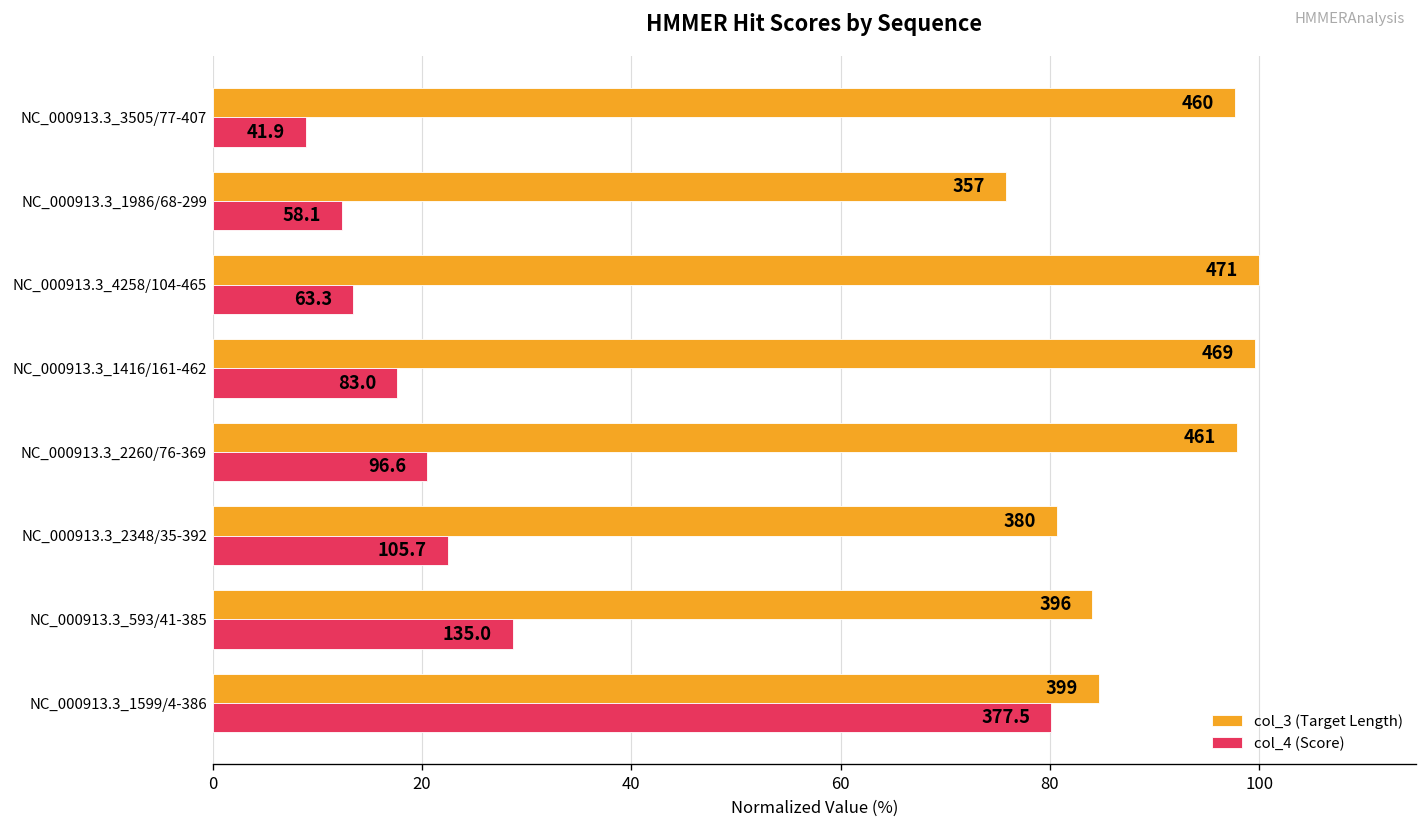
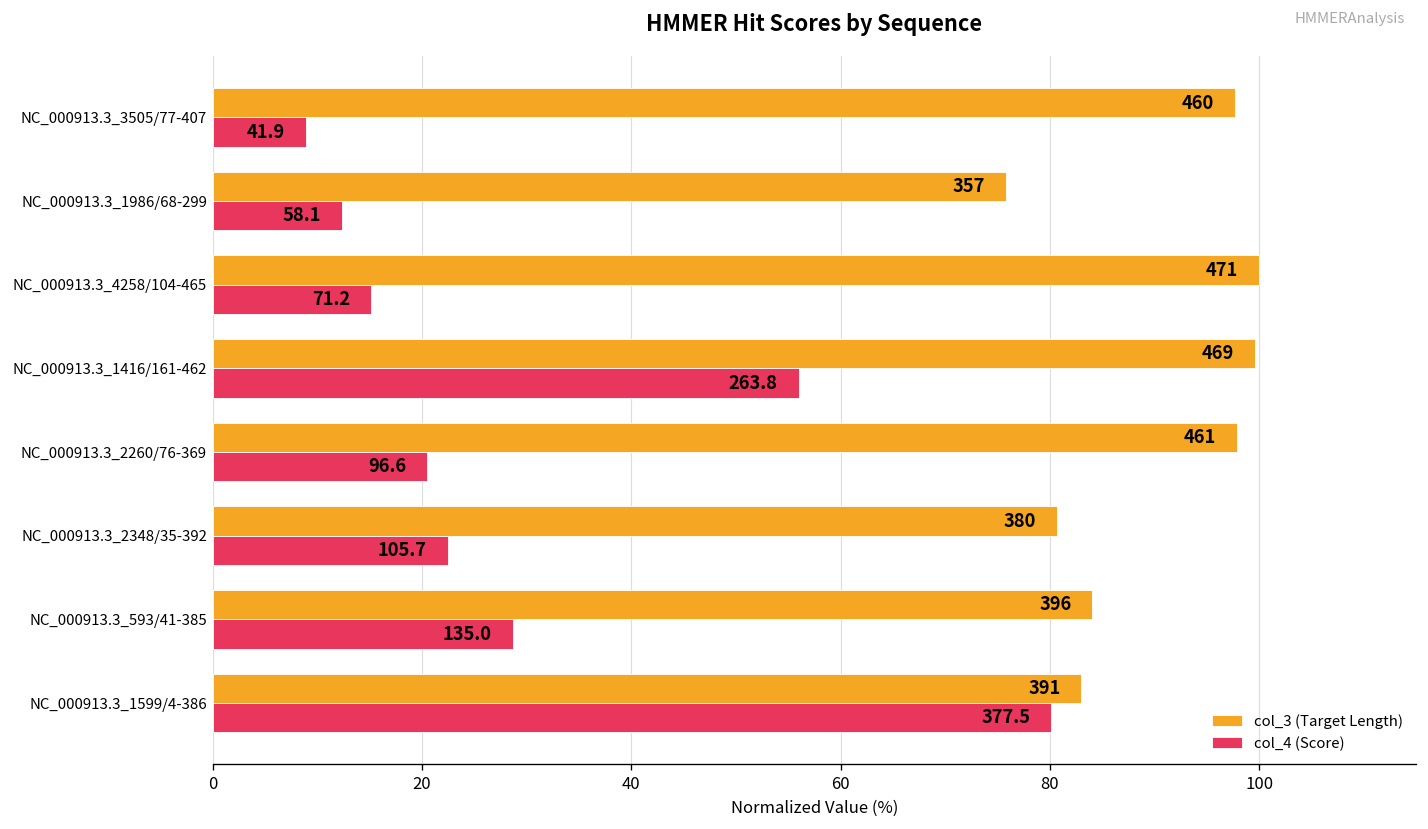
  {
    "col_3 (Target Length)": {
-     "NC_000913.3_1599/4-386": 399
+     "NC_000913.3_1599/4-386": 391
    },
    "col_4 (Score)": {
-     "NC_000913.3_4258/104-465": 63.3,
-     "NC_000913.3_1416/161-462": 83.0
+     "NC_000913.3_4258/104-465": 71.2,
+     "NC_000913.3_1416/161-462": 263.8
    }
  }
